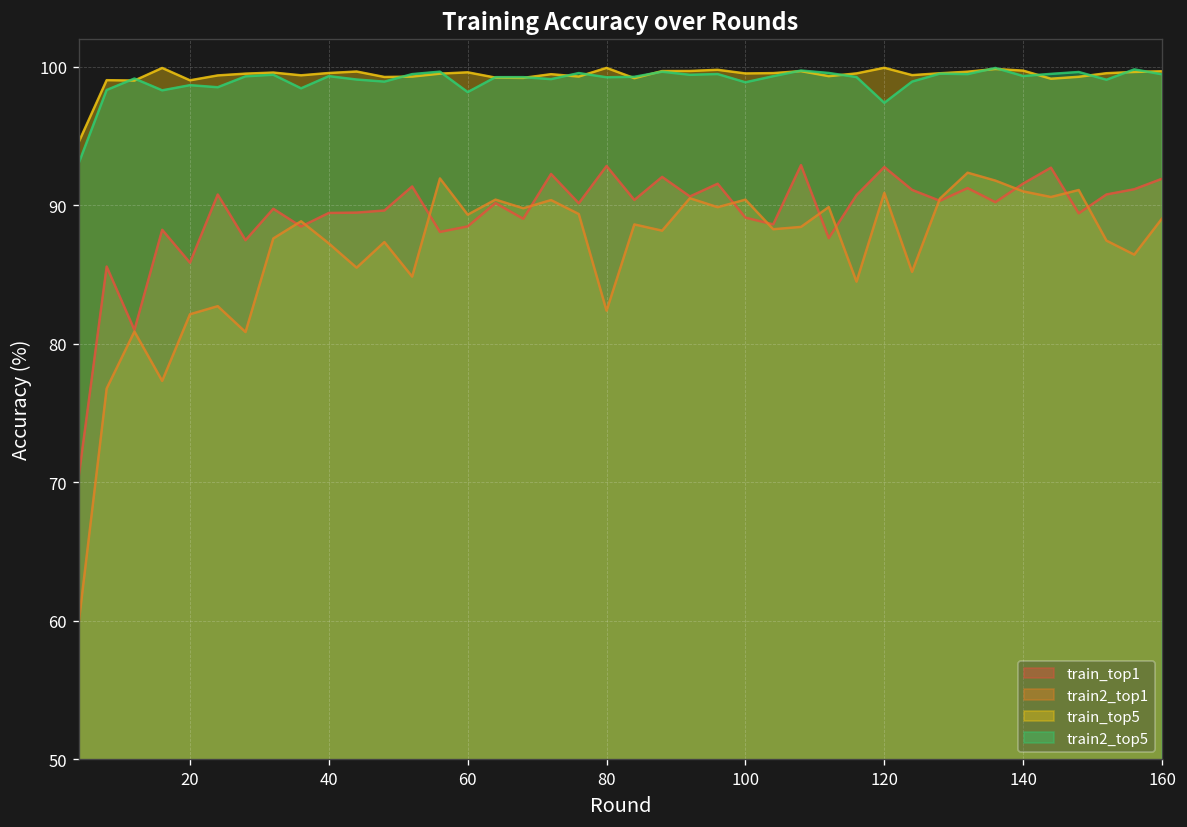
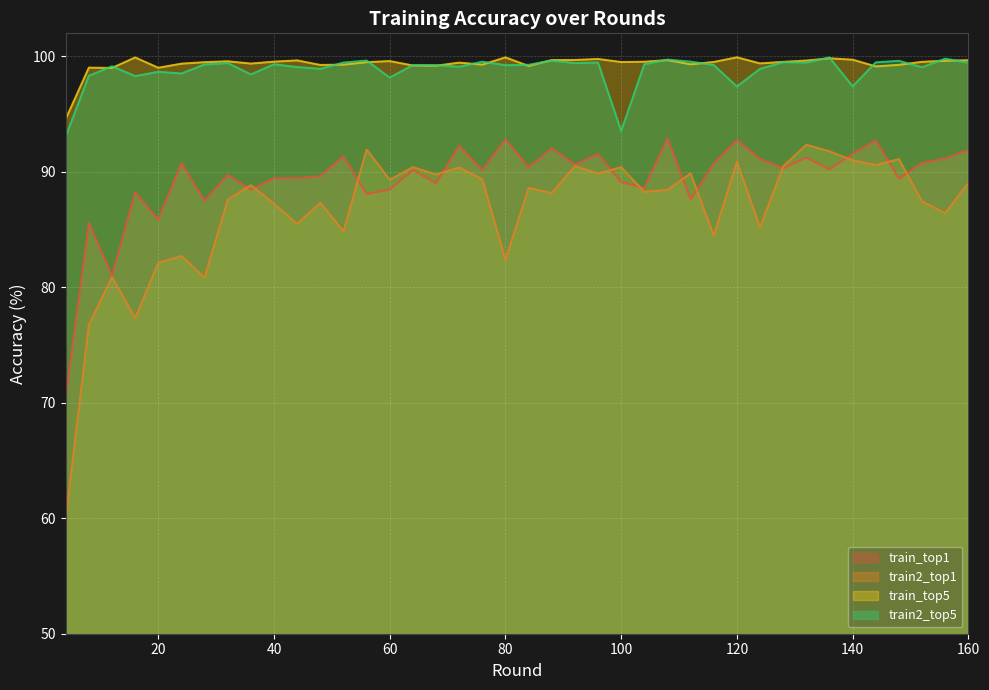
  {
    "train2_top5": {
      "20": 98.7,
      "40": 99.3,
      "60": 98.2,
      "80": 99.2,
-     "100": 98.9,
+     "100": 93.6,
      "120": 97.4,
-     "140": 99.3
+     "140": 97.4
    }
  }
